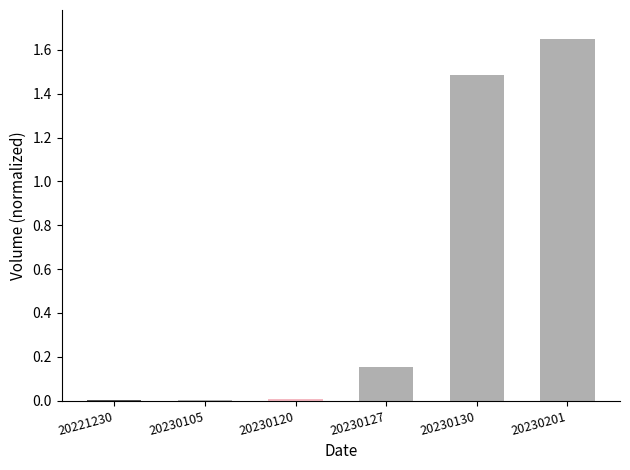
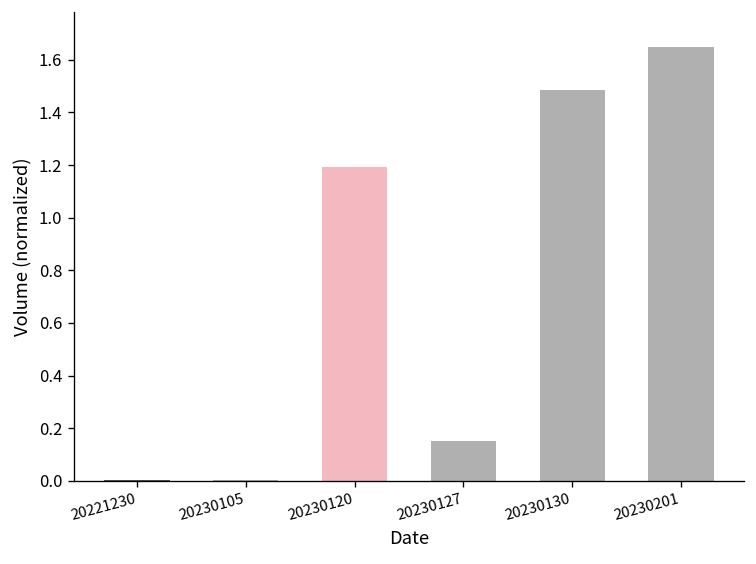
  {
-   "20230120": 0.01,
+   "20230120": 1.19,
    "20230127": 0.15,
    "20230130": 1.49,
    "20230201": 1.65
  }
